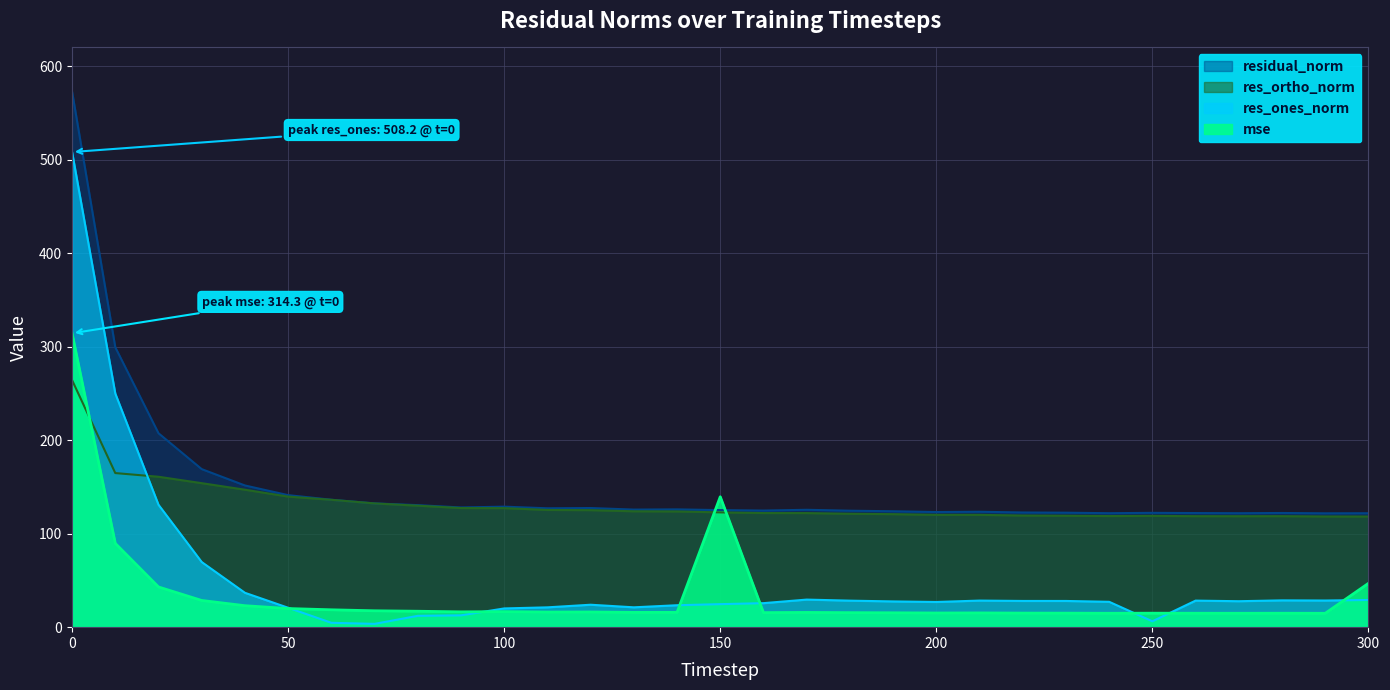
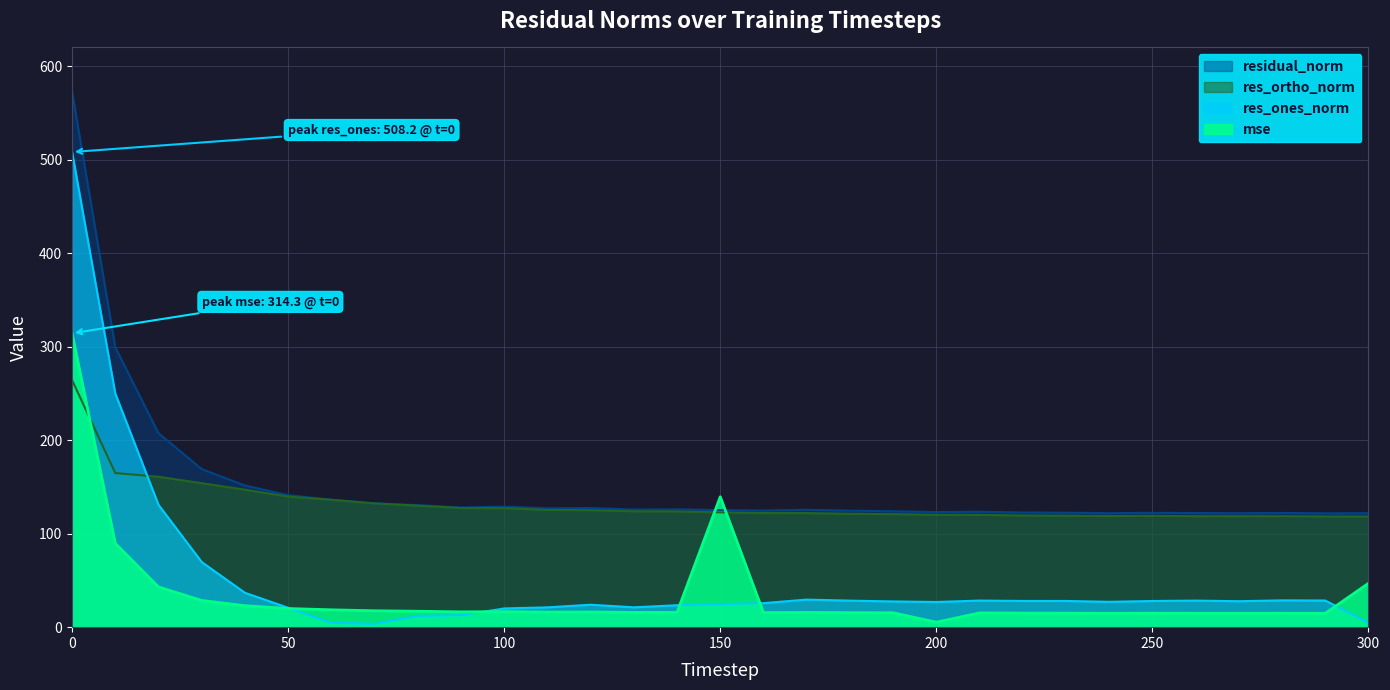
  {
    "residual_norm": {
      "0": 570,
      "200": 120,
      "250": 120,
      "300": 120
    },
    "res_ortho_norm": {
      "0": 260,
      "200": 120,
      "250": 120,
      "300": 120
    },
    "res_ones_norm": {
      "0": 510,
      "100": 20,
      "150": 20,
      "200": 30,
-     "250": 10,
-     "300": 30
+     "250": 30,
+     "300": 0
    },
    "mse": {
      "0": 310,
      "100": 20,
      "150": 140,
-     "200": 20,
+     "200": 10,
      "250": 10,
      "300": 50
    }
  }
